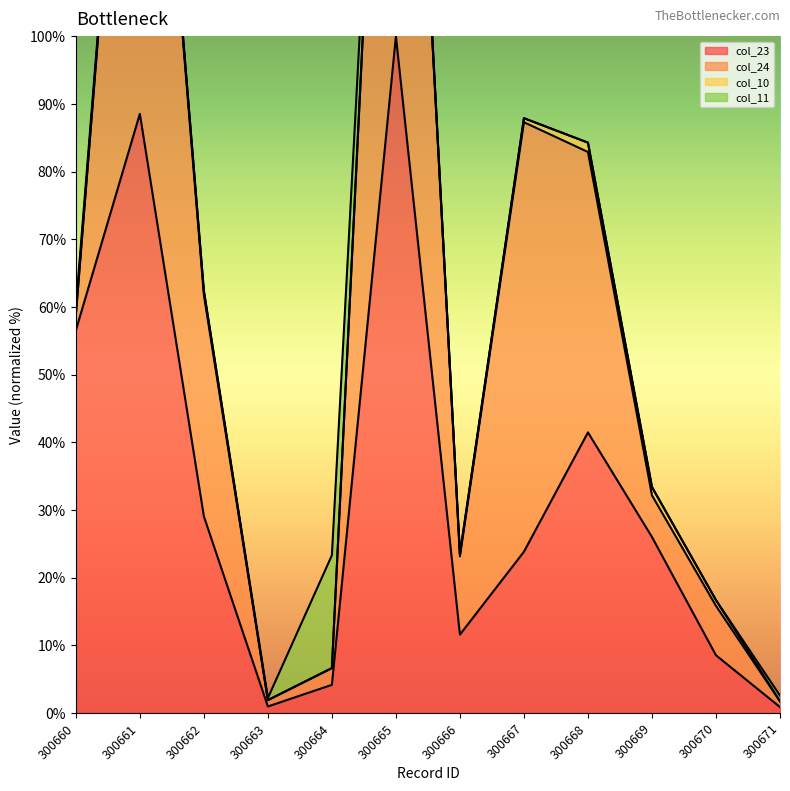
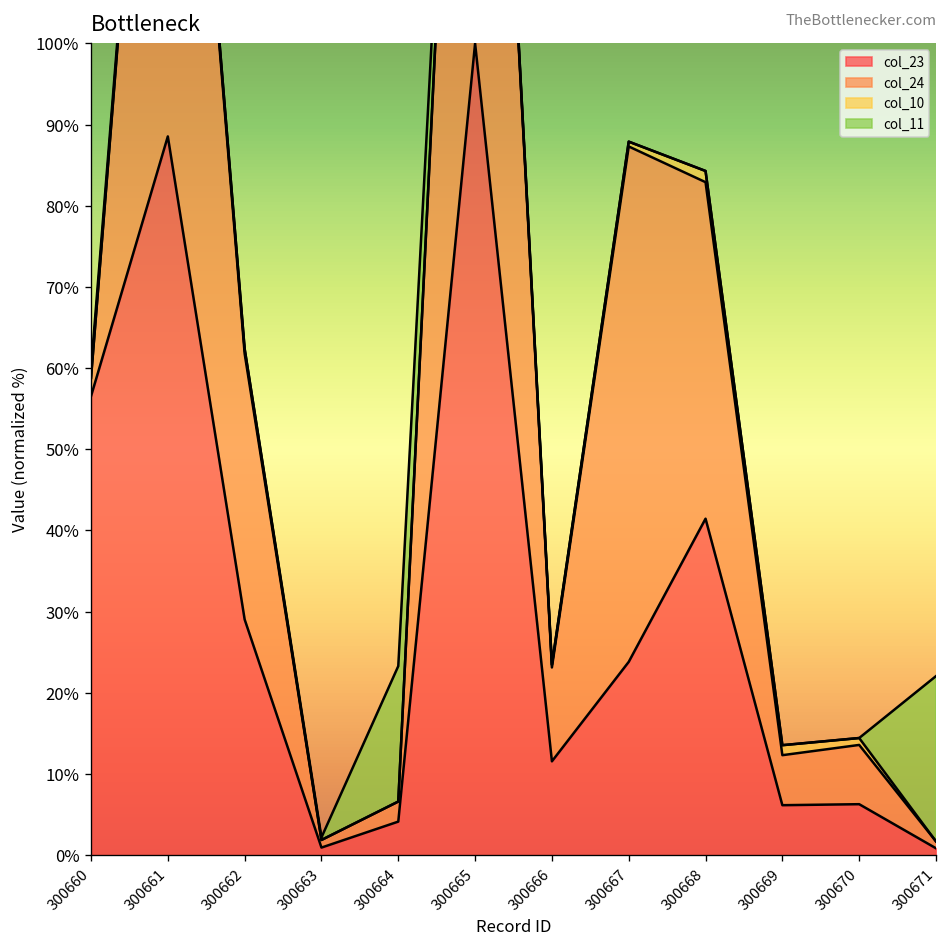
  {
    "col_23": {
      "300660": "57%",
      "300661": "89%",
      "300662": "29%",
      "300663": "1%",
      "300664": "4%",
      "300665": "100%",
      "300666": "12%",
      "300667": "24%",
      "300668": "41%",
-     "300669": "26%",
-     "300670": "9%",
+     "300669": "6%",
+     "300670": "6%",
      "300671": "1%"
    },
    "col_24": {
      "300662": "33%",
      "300667": "63%",
      "300668": "41%",
      "300669": "6%",
      "300670": "7%"
    },
    "col_11": {
      "300660": "1%",
      "300664": "17%",
-     "300671": "1%"
+     "300671": "20%"
    }
  }
